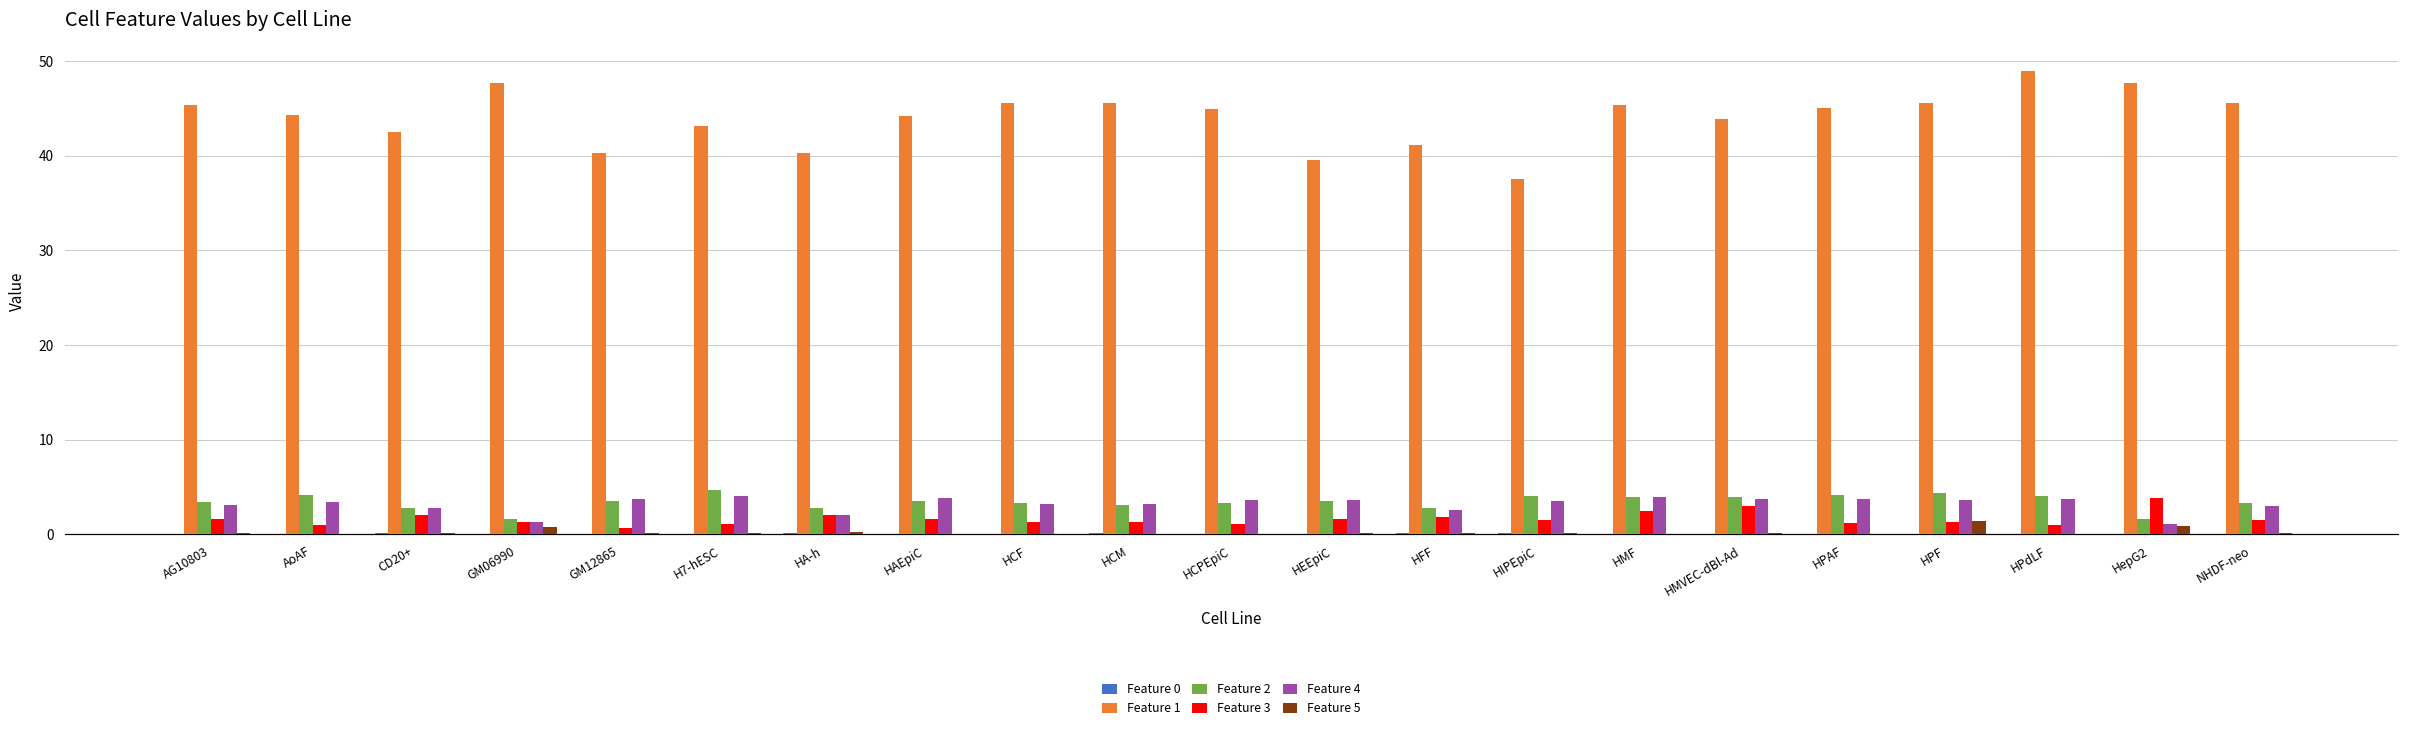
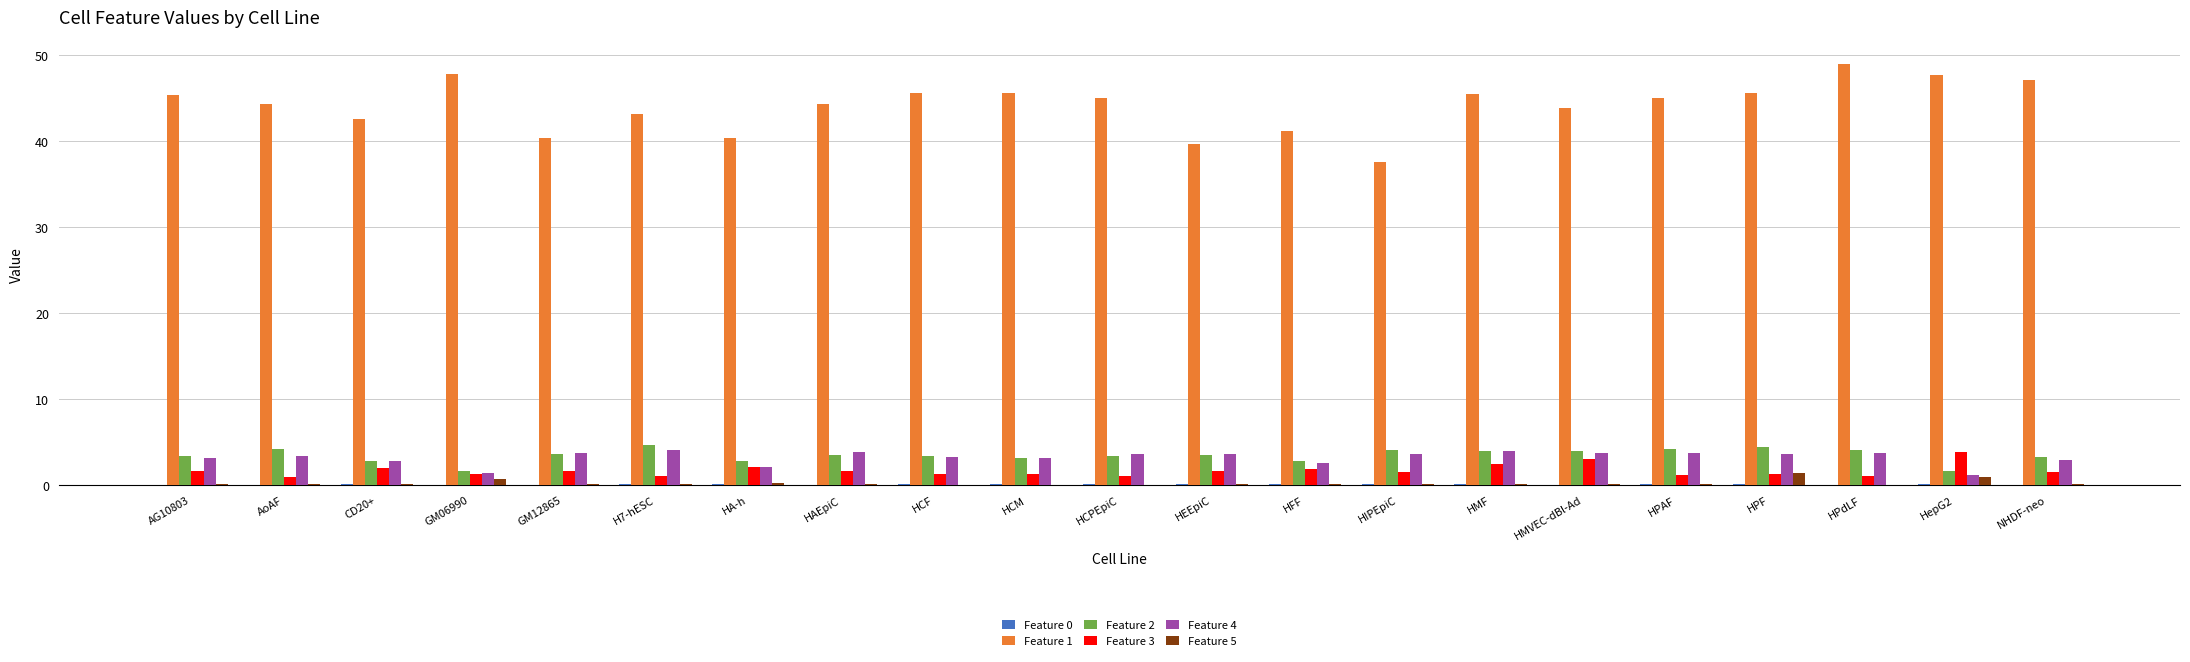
  {
    "Feature 1": {
      "AG10803": 45,
      "AoAF": 44,
      "CD20+": 43,
      "GM06990": 48,
      "GM12865": 40,
      "H7-hESC": 43,
      "HA-h": 40,
      "HAEpiC": 44,
      "HCF": 46,
      "HCM": 46,
      "HCPEpiC": 45,
      "HEEpiC": 40,
      "HFF": 41,
      "HIPEpiC": 38,
      "HMF": 45,
      "HMVEC-dBl-Ad": 44,
      "HPAF": 45,
      "HPF": 46,
      "HPdLF": 49,
      "HepG2": 48,
-     "NHDF-neo": 46
+     "NHDF-neo": 47
    },
    "Feature 2": {
      "AG10803": 3,
      "AoAF": 4,
      "CD20+": 3,
      "GM06990": 2,
      "GM12865": 4,
      "H7-hESC": 5,
      "HA-h": 3,
      "HAEpiC": 4,
      "HCF": 3,
      "HCM": 3,
      "HCPEpiC": 3,
      "HEEpiC": 3,
      "HFF": 3,
      "HIPEpiC": 4,
      "HMF": 4,
      "HMVEC-dBl-Ad": 4,
      "HPAF": 4,
      "HPF": 4,
      "HPdLF": 4,
      "HepG2": 2,
      "NHDF-neo": 3
    },
    "Feature 3": {
      "AG10803": 2,
      "AoAF": 1,
      "CD20+": 2,
      "GM06990": 1,
-     "GM12865": 1,
+     "GM12865": 2,
      "H7-hESC": 1,
      "HA-h": 2,
      "HAEpiC": 2,
      "HCF": 1,
      "HCM": 1,
      "HCPEpiC": 1,
      "HEEpiC": 2,
      "HFF": 2,
      "HIPEpiC": 2,
      "HMF": 2,
      "HMVEC-dBl-Ad": 3,
      "HPAF": 1,
      "HPF": 1,
      "HPdLF": 1,
      "HepG2": 4,
      "NHDF-neo": 1
    },
    "Feature 4": {
      "AG10803": 3,
      "AoAF": 3,
      "CD20+": 3,
      "GM06990": 1,
      "GM12865": 4,
      "H7-hESC": 4,
      "HA-h": 2,
      "HAEpiC": 4,
      "HCF": 3,
      "HCM": 3,
      "HCPEpiC": 4,
      "HEEpiC": 4,
      "HFF": 3,
      "HIPEpiC": 4,
      "HMF": 4,
      "HMVEC-dBl-Ad": 4,
      "HPAF": 4,
      "HPF": 4,
      "HPdLF": 4,
      "HepG2": 1,
      "NHDF-neo": 3
    },
    "Feature 5": {
      "GM06990": 1,
      "HPF": 1,
      "HepG2": 1
    }
  }
